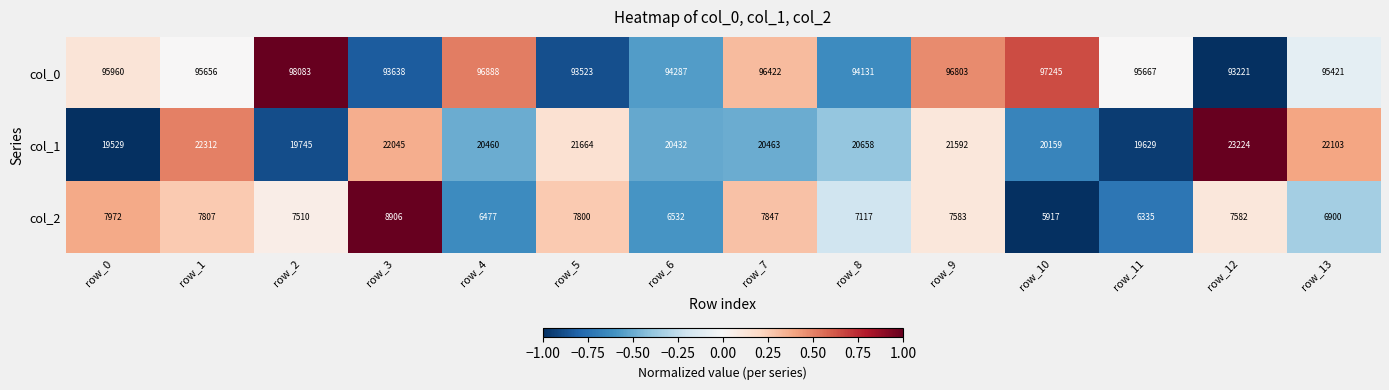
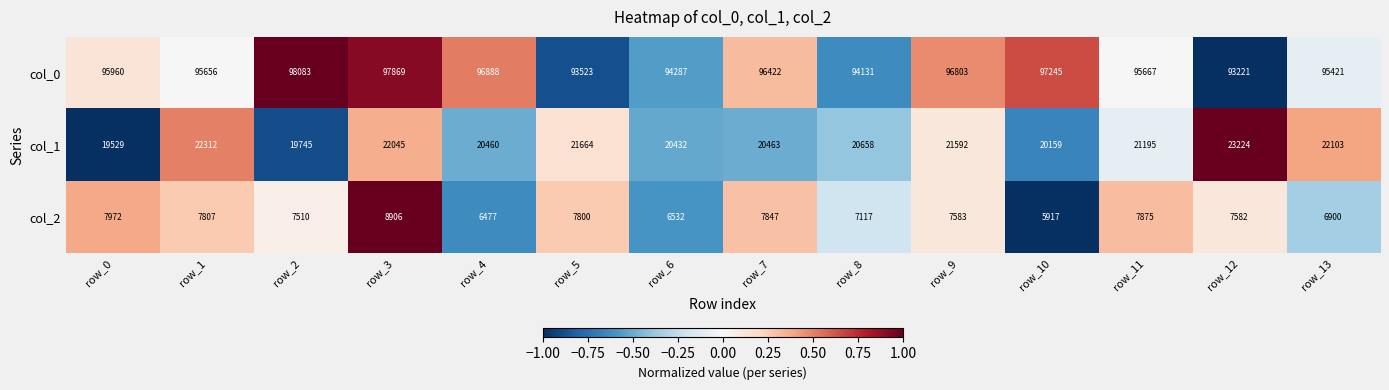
  {
    "col_0": {
      "row_0": 95960,
      "row_1": 95656,
      "row_2": 98083,
-     "row_3": 93638,
+     "row_3": 97869,
      "row_4": 96888,
      "row_5": 93523,
      "row_6": 94287,
      "row_7": 96422,
      "row_8": 94131,
      "row_9": 96803,
      "row_10": 97245,
      "row_11": 95667,
      "row_12": 93221,
      "row_13": 95421
    },
    "col_1": {
      "row_0": 19529,
      "row_1": 22312,
      "row_2": 19745,
      "row_3": 22045,
      "row_4": 20460,
      "row_5": 21664,
      "row_6": 20432,
      "row_7": 20463,
      "row_8": 20658,
      "row_9": 21592,
      "row_10": 20159,
-     "row_11": 19629,
+     "row_11": 21195,
      "row_12": 23224,
      "row_13": 22103
    },
    "col_2": {
      "row_0": 7972,
      "row_1": 7807,
      "row_2": 7510,
      "row_3": 8906,
      "row_4": 6477,
      "row_5": 7800,
      "row_6": 6532,
      "row_7": 7847,
      "row_8": 7117,
      "row_9": 7583,
      "row_10": 5917,
-     "row_11": 6335,
+     "row_11": 7875,
      "row_12": 7582,
      "row_13": 6900
    }
  }
